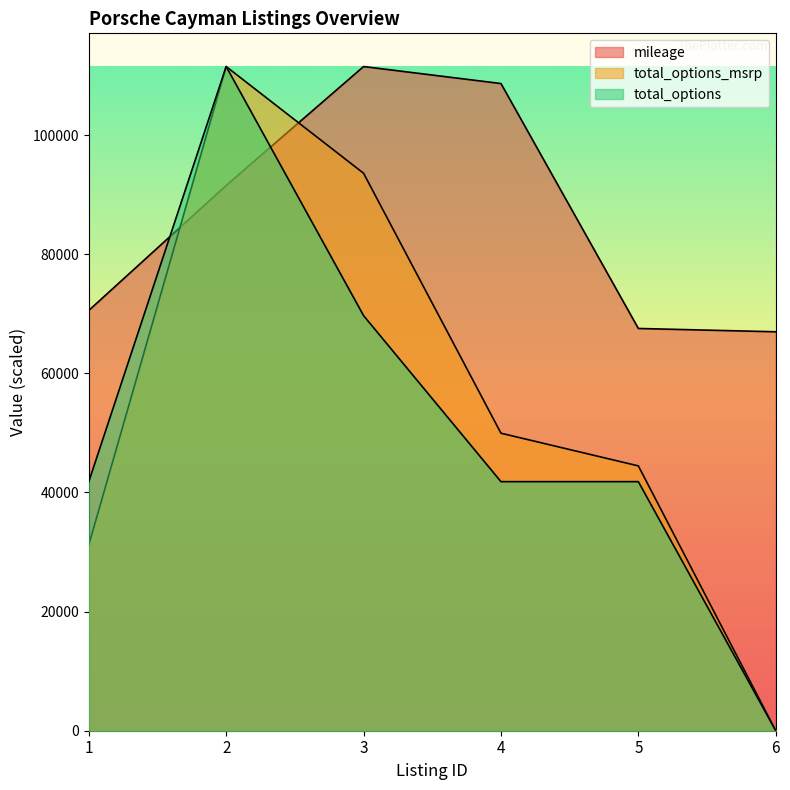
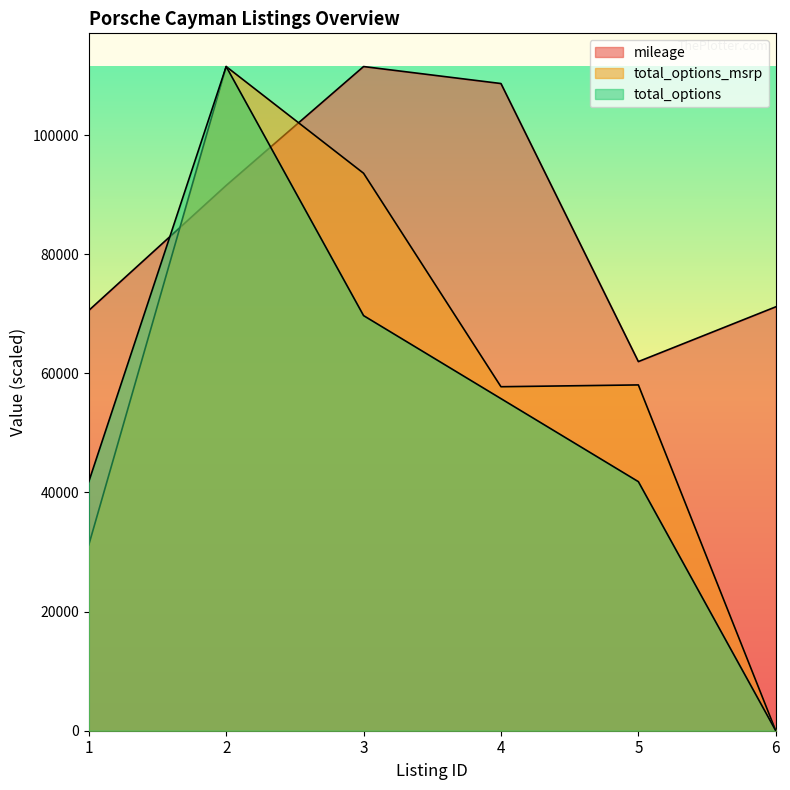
  {
    "mileage": {
      "1": 71000,
      "2": 92000,
      "3": 112000,
      "4": 109000,
-     "5": 68000,
-     "6": 67000
+     "5": 62000,
+     "6": 71000
    },
    "total_options_msrp": {
      "1": 31000,
      "3": 94000,
-     "4": 50000,
-     "5": 44000
+     "4": 58000,
+     "5": 58000
    },
    "total_options": {
      "1": 42000,
      "3": 70000,
-     "4": 42000,
+     "4": 56000,
      "5": 42000
    }
  }
